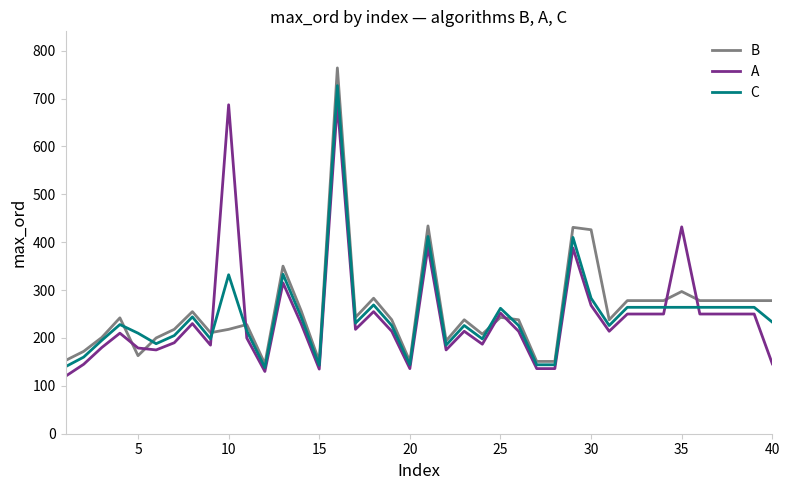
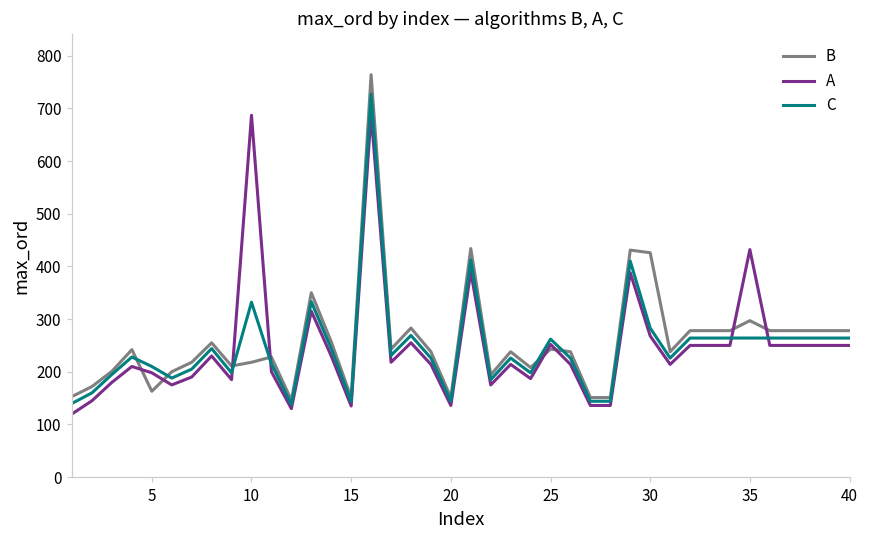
  {
    "B": {
      "5": 160,
      "10": 220,
      "15": 150,
      "20": 150,
      "25": 240,
      "30": 430,
      "35": 300,
      "40": 280
    },
    "A": {
-     "5": 180,
+     "5": 200,
      "10": 690,
      "15": 140,
      "20": 140,
      "25": 250,
      "30": 270,
      "35": 430,
-     "40": 150
+     "40": 250
    },
    "C": {
      "5": 210,
      "10": 330,
      "15": 140,
      "20": 140,
      "25": 260,
      "30": 280,
      "35": 260,
-     "40": 230
+     "40": 260
    }
  }
